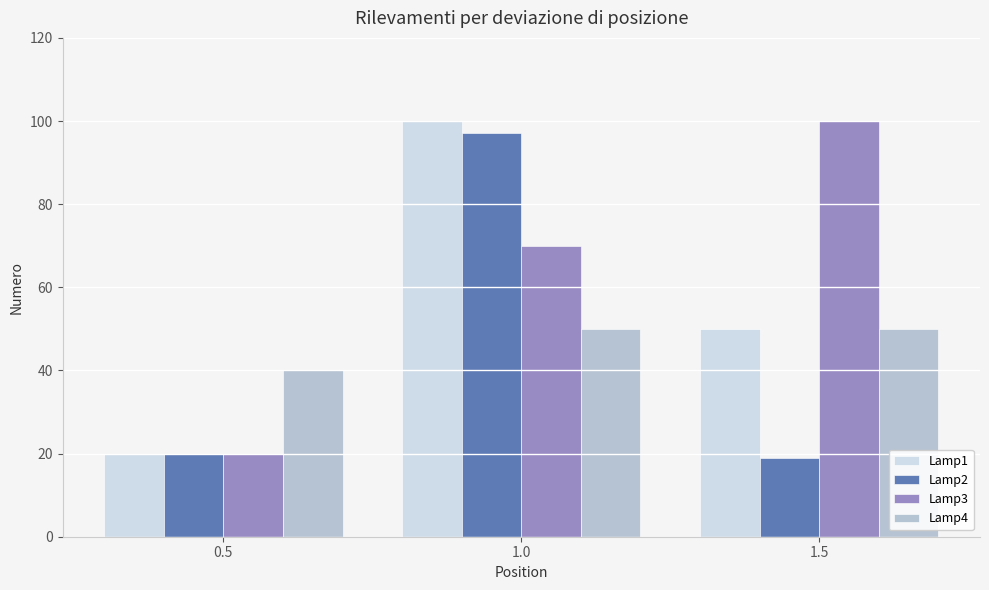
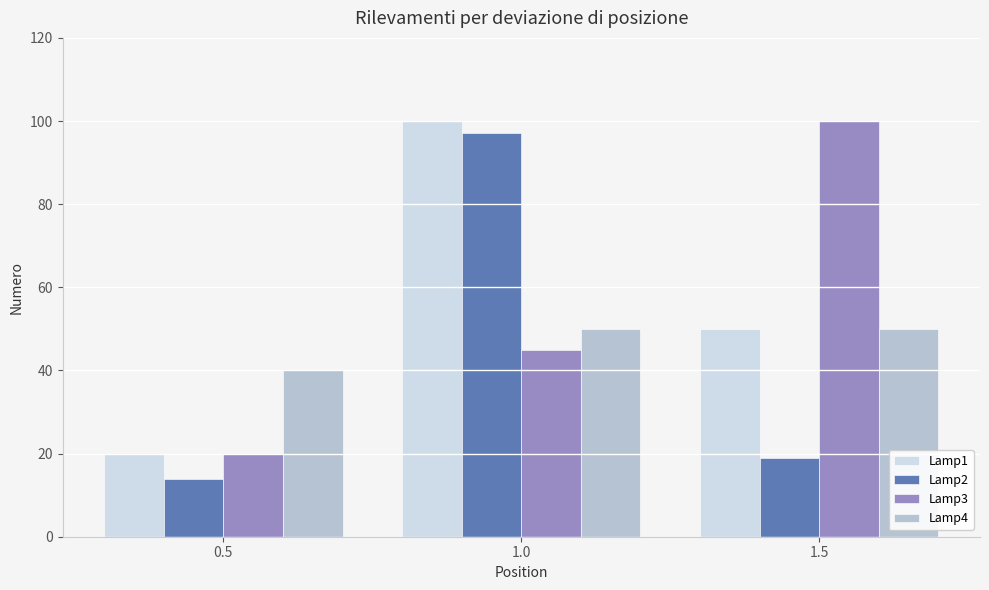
  {
    "Lamp2": {
-     "0.5": 20,
+     "0.5": 14,
      "1.0": 97,
      "1.5": 19
    },
    "Lamp3": {
      "0.5": 20,
-     "1.0": 70,
+     "1.0": 45,
      "1.5": 100
    }
  }
